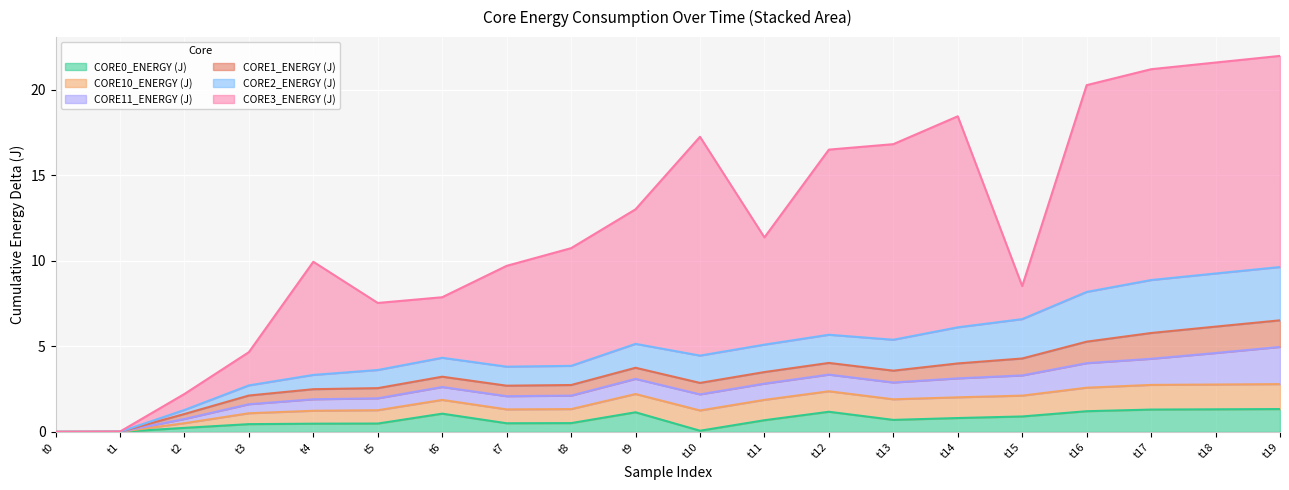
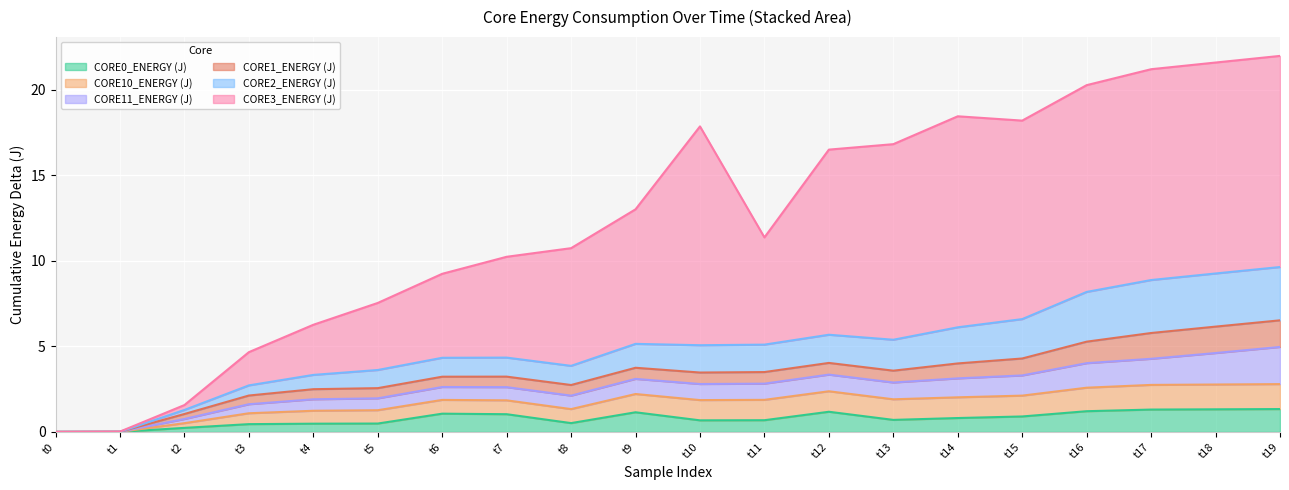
  {
    "CORE0_ENERGY (J)": {
      "t2": 0.2,
      "t3": 0.5,
      "t4": 0.5,
      "t5": 0.5,
      "t6": 1.1,
-     "t7": 0.5,
+     "t7": 1.0,
      "t8": 0.5,
      "t9": 1.1,
-     "t10": 0.1,
+     "t10": 0.7,
      "t11": 0.7,
      "t12": 1.2,
      "t13": 0.7,
      "t14": 0.8,
      "t15": 0.9,
      "t16": 1.2,
      "t17": 1.3,
      "t18": 1.3,
      "t19": 1.3
    },
    "CORE3_ENERGY (J)": {
-     "t2": 0.9,
+     "t2": 0.3,
      "t3": 1.9,
-     "t4": 6.6,
+     "t4": 2.9,
      "t5": 3.9,
-     "t6": 3.5,
+     "t6": 4.9,
      "t7": 5.9,
      "t8": 6.9,
      "t9": 7.9,
      "t10": 12.8,
      "t11": 6.3,
      "t12": 10.8,
      "t13": 11.4,
      "t14": 12.3,
-     "t15": 1.9,
+     "t15": 11.6,
      "t16": 12.1,
      "t17": 12.3,
      "t18": 12.3,
      "t19": 12.3
    }
  }
